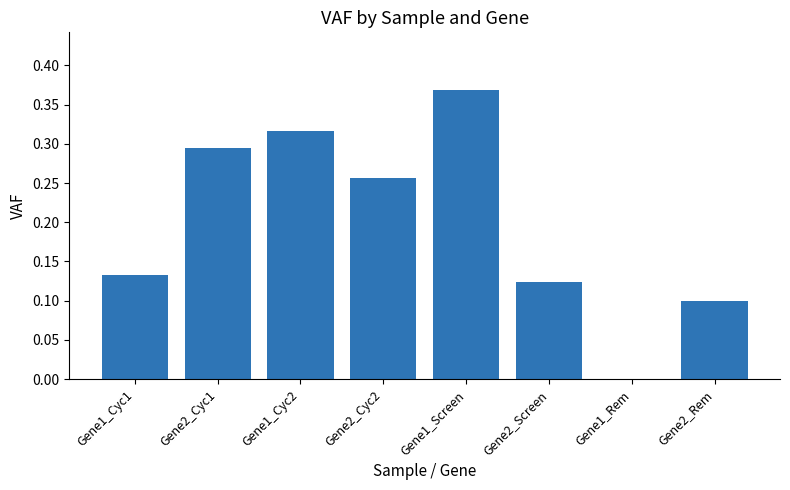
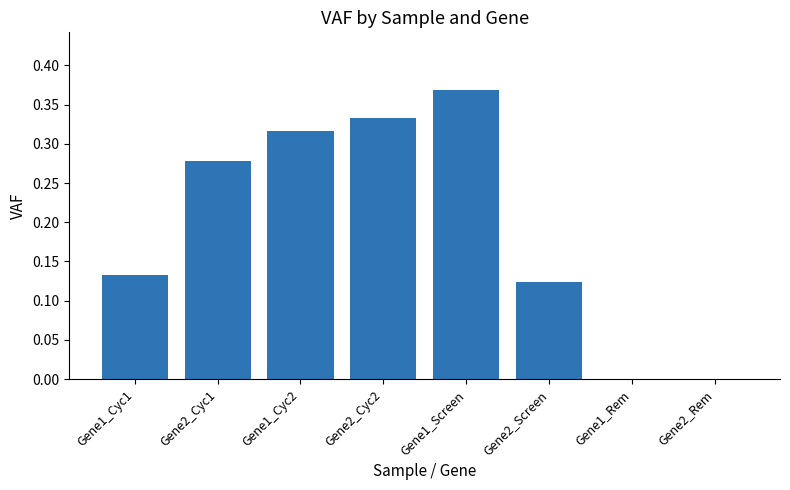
  {
    "Gene1_Cyc1": 0.13,
-   "Gene2_Cyc1": 0.29,
+   "Gene2_Cyc1": 0.28,
    "Gene1_Cyc2": 0.32,
-   "Gene2_Cyc2": 0.26,
+   "Gene2_Cyc2": 0.33,
    "Gene1_Screen": 0.37,
    "Gene2_Screen": 0.12,
    "Gene1_Rem": 0.00,
-   "Gene2_Rem": 0.1
+   "Gene2_Rem": 0.0
  }
